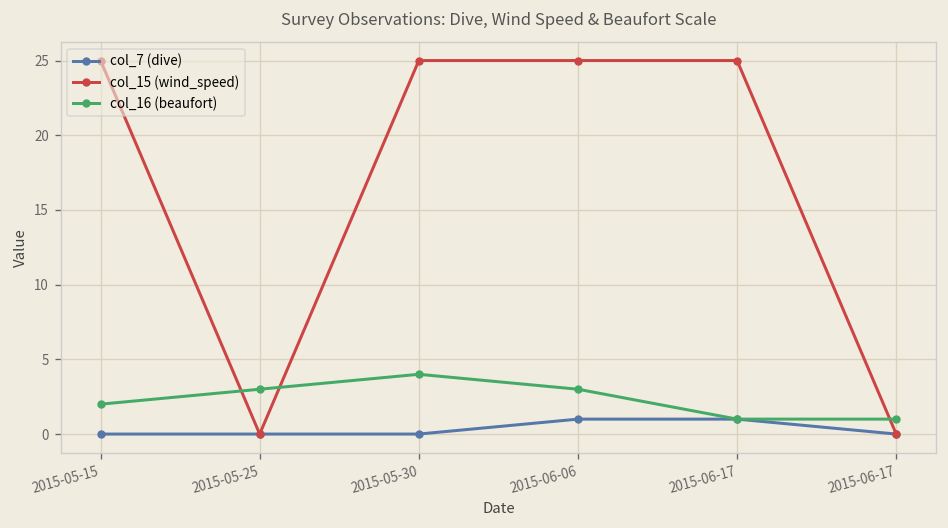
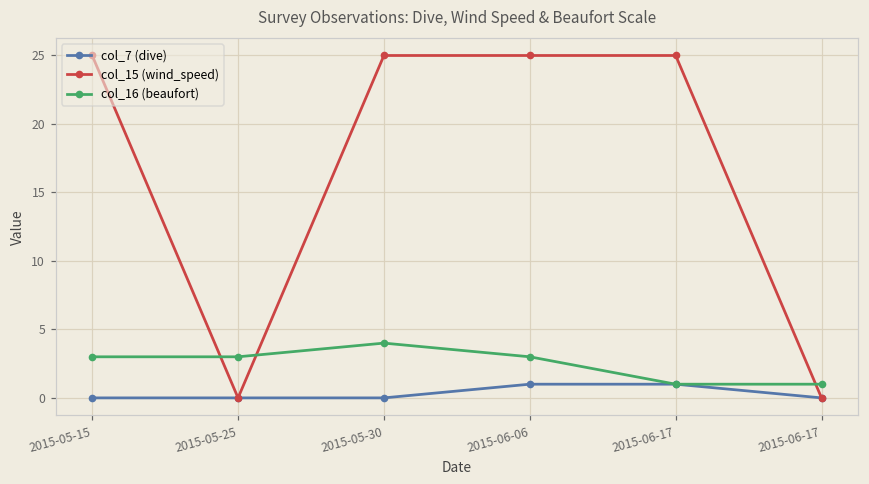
  {
    "col_7 (dive)": {
      "2015-05-15": 0,
      "2015-05-30": 0,
      "2015-06-06": 1
    },
    "col_15 (wind_speed)": {
      "2015-05-30": 25,
      "2015-06-06": 25
    },
    "col_16 (beaufort)": {
-     "2015-05-15": 2,
+     "2015-05-15": 3,
      "2015-05-25": 3,
      "2015-05-30": 4,
      "2015-06-06": 3
    }
  }
